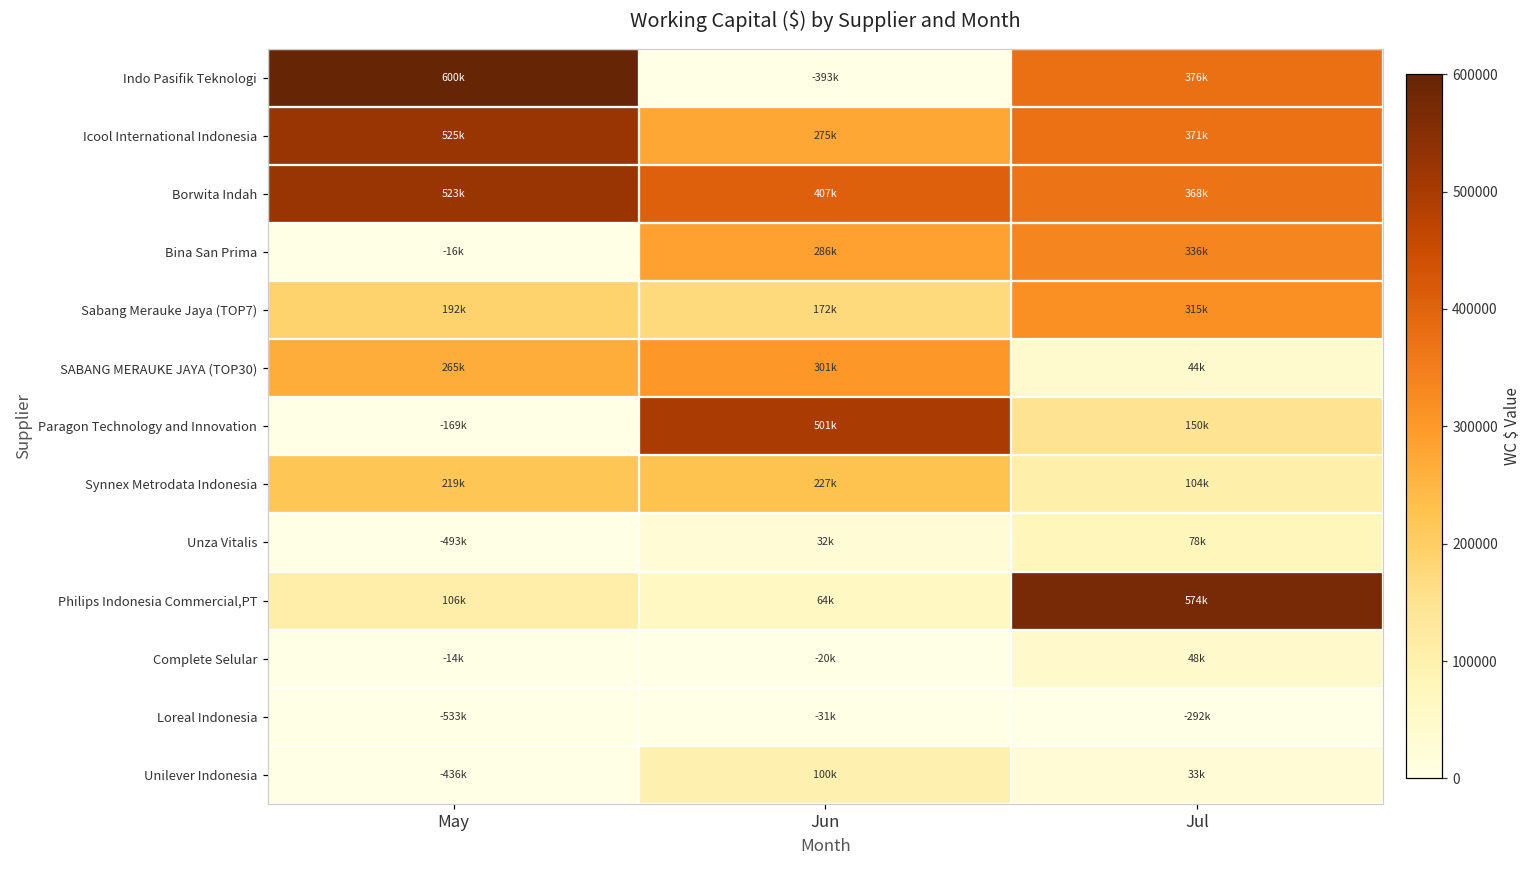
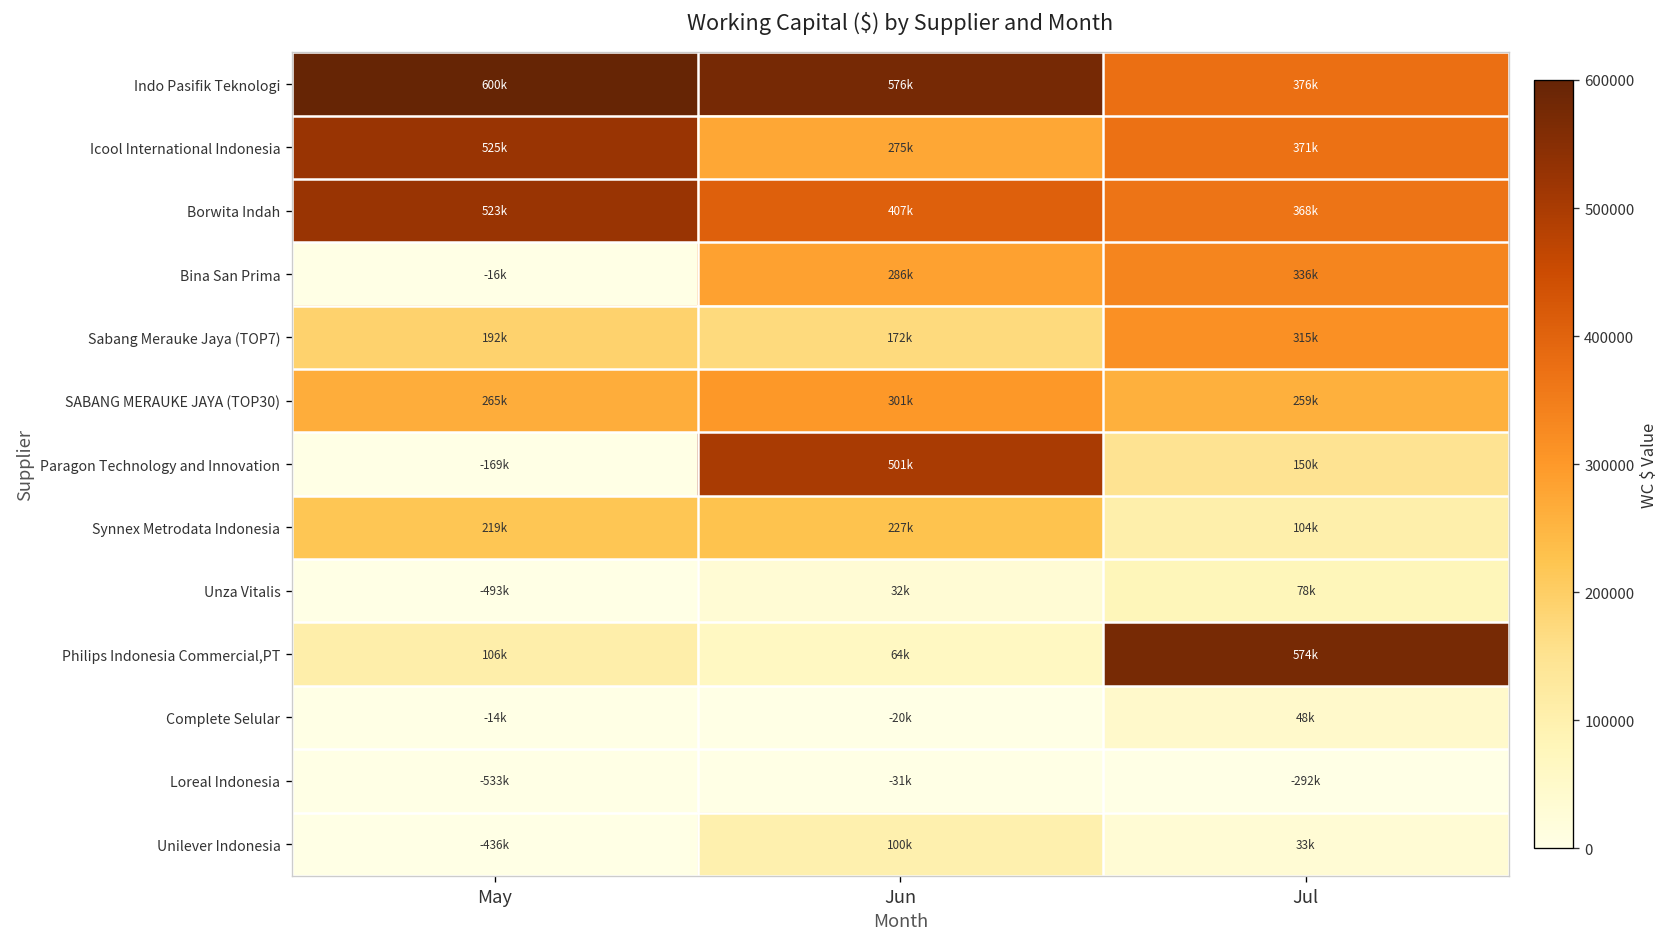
  {
    "Indo Pasifik Teknologi": {
      "May": "600k",
-     "Jun": "-393k",
+     "Jun": "576k",
      "Jul": "376k"
    },
    "Icool International Indonesia": {
      "May": "525k",
      "Jun": "275k",
      "Jul": "371k"
    },
    "Borwita Indah": {
      "May": "523k",
      "Jun": "407k",
      "Jul": "368k"
    },
    "Bina San Prima": {
      "May": "-16k",
      "Jun": "286k",
      "Jul": "336k"
    },
    "Sabang Merauke Jaya (TOP7)": {
      "May": "192k",
      "Jun": "172k",
      "Jul": "315k"
    },
    "SABANG MERAUKE JAYA (TOP30)": {
      "May": "265k",
      "Jun": "301k",
-     "Jul": "44k"
+     "Jul": "259k"
    },
    "Paragon Technology and Innovation": {
      "May": "-169k",
      "Jun": "501k",
      "Jul": "150k"
    },
    "Synnex Metrodata Indonesia": {
      "May": "219k",
      "Jun": "227k",
      "Jul": "104k"
    },
    "Unza Vitalis": {
      "May": "-493k",
      "Jun": "32k",
      "Jul": "78k"
    },
    "Philips Indonesia Commercial,PT": {
      "May": "106k",
      "Jun": "64k",
      "Jul": "574k"
    },
    "Complete Selular": {
      "May": "-14k",
      "Jun": "-20k",
      "Jul": "48k"
    },
    "Loreal Indonesia": {
      "May": "-533k",
      "Jun": "-31k",
      "Jul": "-292k"
    },
    "Unilever Indonesia": {
      "May": "-436k",
      "Jun": "100k",
      "Jul": "33k"
    }
  }
